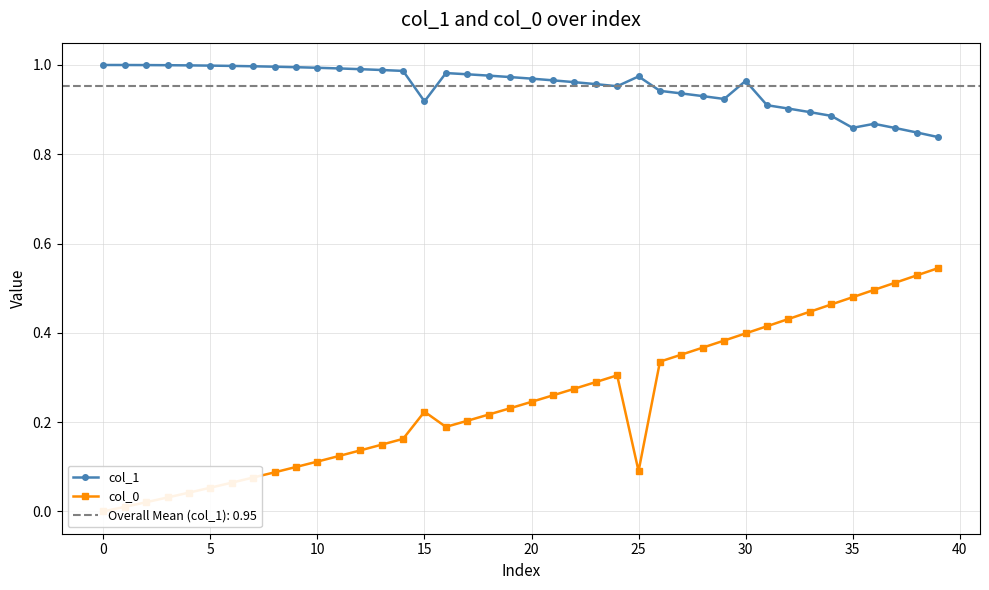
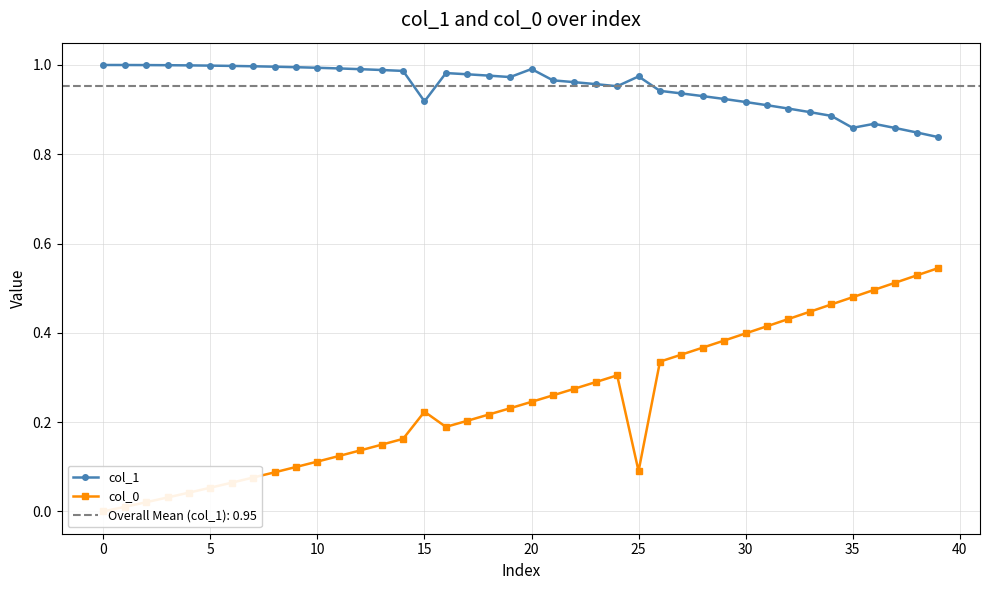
  {
    "col_1": {
      "0": 1.00,
      "5": 1.00,
      "10": 0.99,
      "15": 0.92,
-     "20": 0.97,
+     "20": 0.99,
      "25": 0.97,
-     "30": 0.96,
+     "30": 0.92,
      "35": 0.86
    },
    "col_0": {
      "10": 0.11,
      "15": 0.22,
      "20": 0.25,
      "25": 0.09,
      "30": 0.40,
      "35": 0.48
    }
  }
